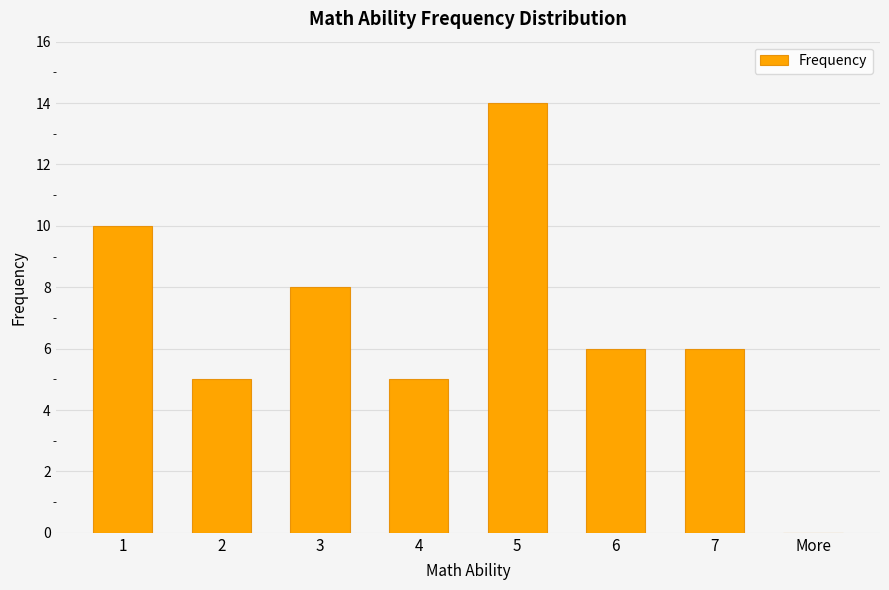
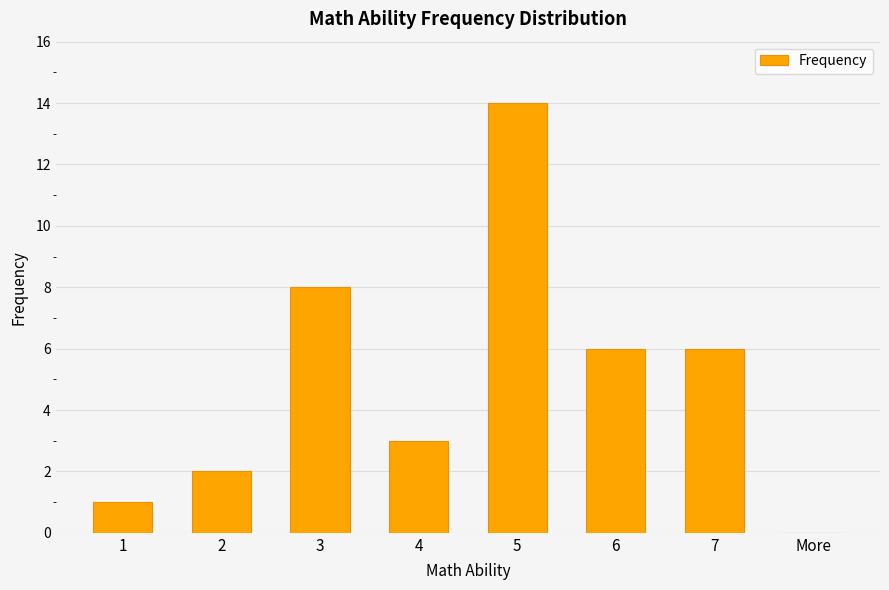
  {
-   "1": 10,
-   "2": 5,
+   "1": 1,
+   "2": 2,
    "3": 8,
-   "4": 5,
+   "4": 3,
    "5": 14,
    "6": 6,
    "7": 6,
    "More": 0
  }
